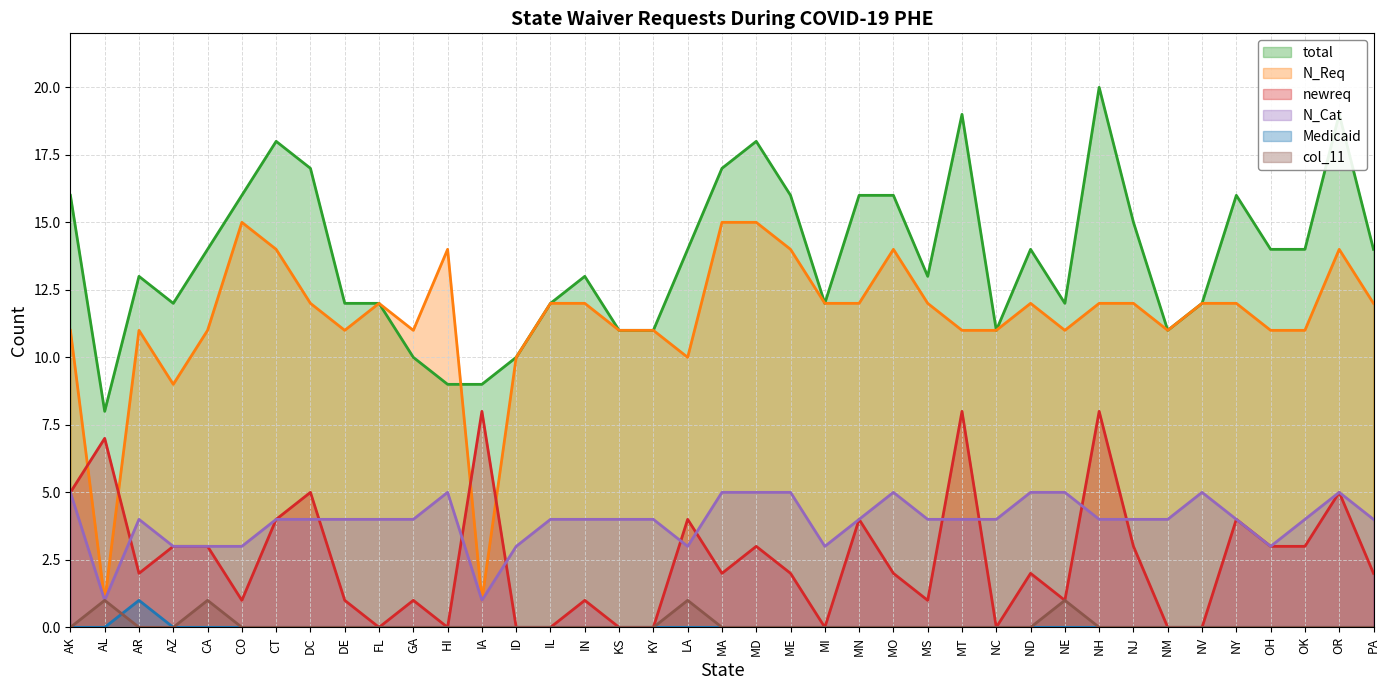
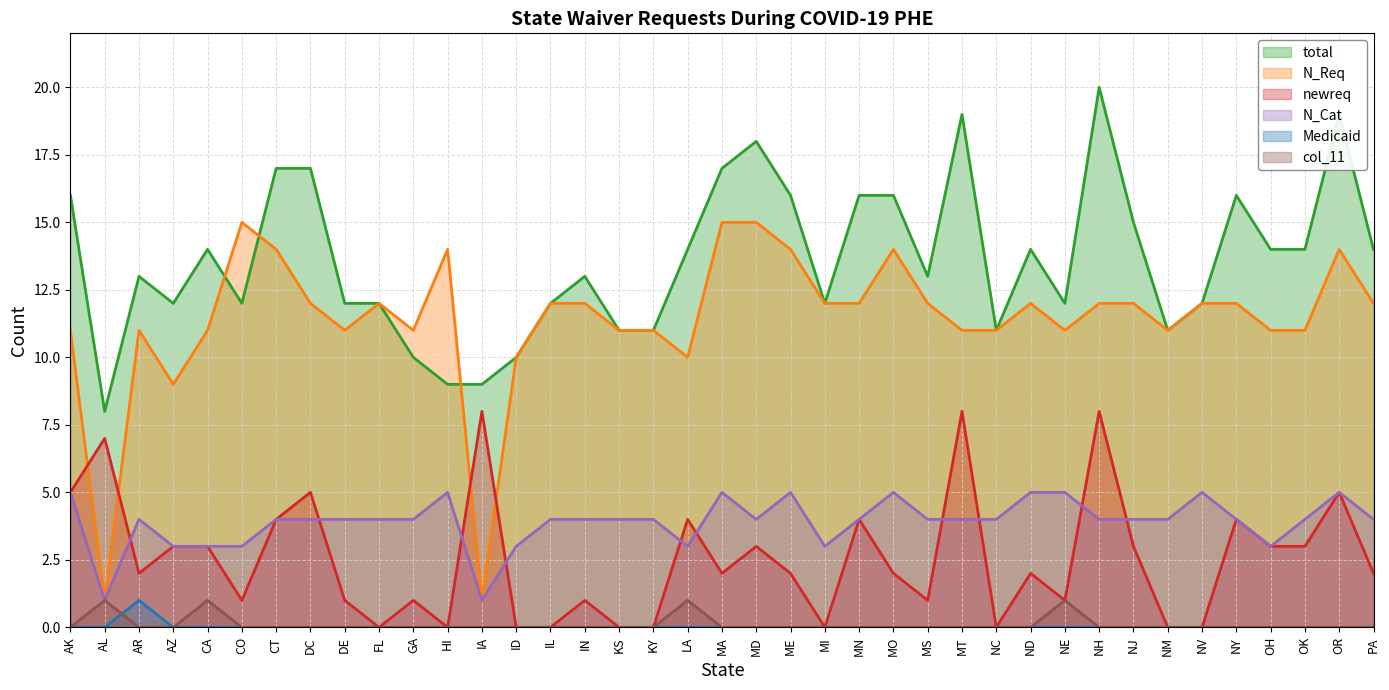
  {
    "total": {
      "AK": 16,
      "AL": 8,
      "AR": 13,
      "AZ": 12,
      "CA": 14,
-     "CO": 16,
-     "CT": 18,
+     "CO": 12,
+     "CT": 17,
      "DC": 17,
      "DE": 12,
      "GA": 10,
      "HI": 9,
      "IA": 9,
      "IN": 13,
      "LA": 14,
      "MA": 17,
      "MD": 18,
      "ME": 16,
      "MN": 16,
      "MO": 16,
      "MS": 13,
      "MT": 19,
      "ND": 14,
      "NE": 12,
      "NH": 20,
      "NJ": 15,
      "NY": 16,
      "OH": 14,
      "OK": 14,
      "PA": 14
    },
    "N_Cat": {
      "AR": 4,
      "CO": 3,
      "DC": 4,
      "DE": 4,
      "FL": 4,
      "GA": 4,
      "HI": 5,
      "ID": 3,
      "IL": 4,
      "IN": 4,
      "KS": 4,
      "KY": 4,
      "LA": 3,
      "MA": 5,
-     "MD": 5,
+     "MD": 4,
      "ME": 5,
      "MI": 3,
      "MO": 5,
      "MS": 4,
      "MT": 4,
      "NC": 4,
      "ND": 5,
      "NE": 5,
      "NH": 4,
      "NJ": 4,
      "NM": 4,
      "NV": 5,
      "OK": 4,
      "PA": 4
    },
    "Medicaid": {
      "AL": 0,
      "AR": 1,
      "CA": 0,
      "LA": 0,
      "NE": 0
    }
  }
